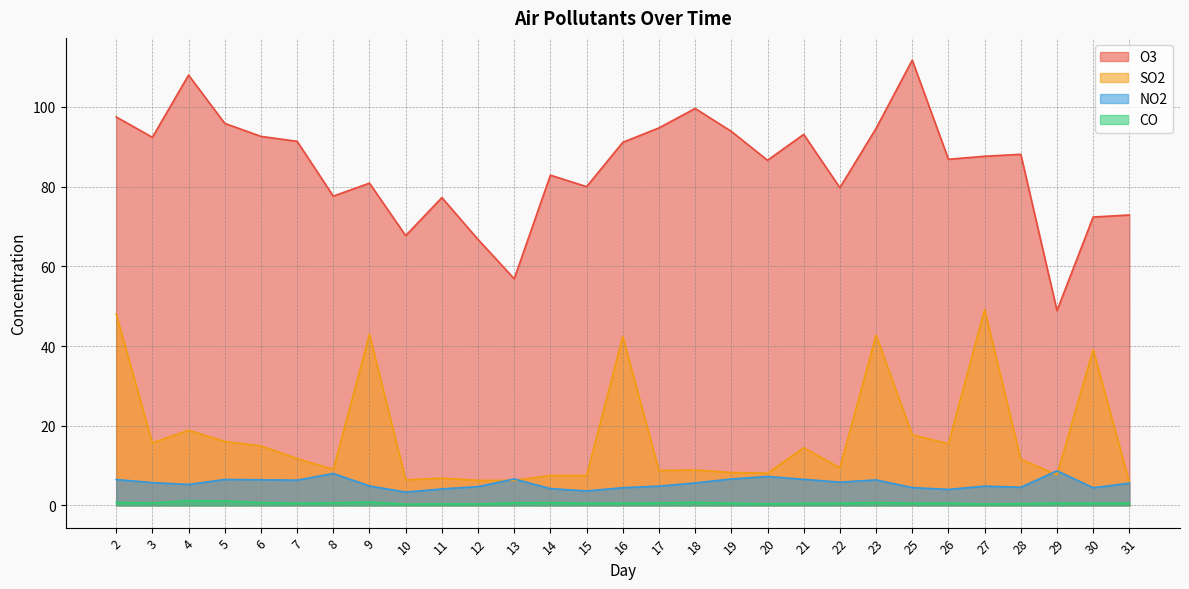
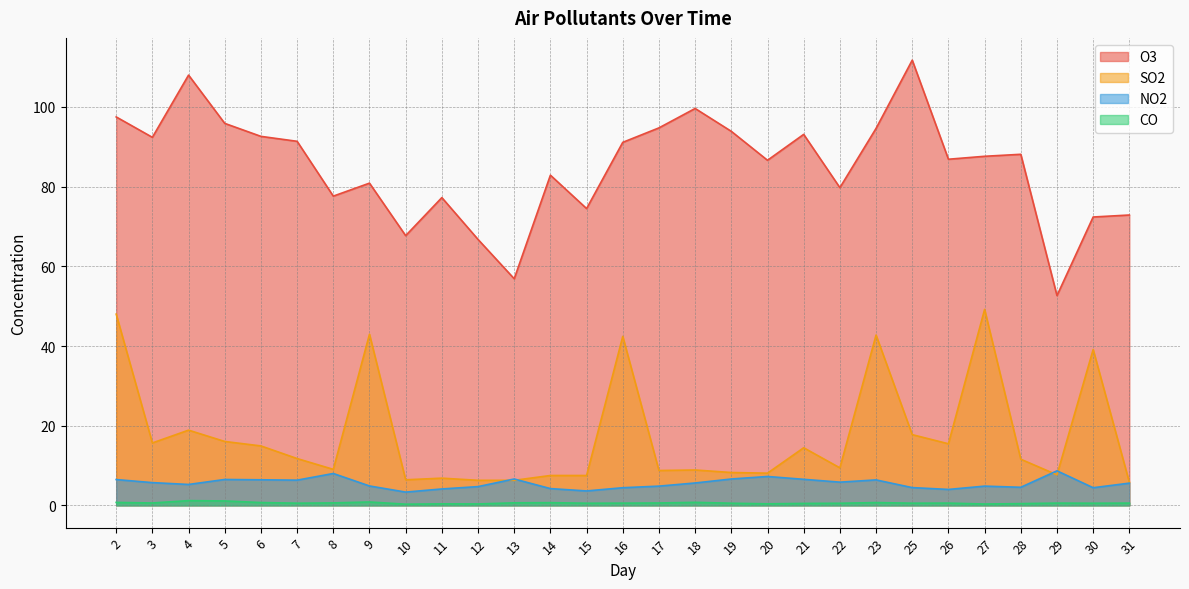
  {
    "O3": {
      "2": 98,
      "3": 92,
      "4": 108,
      "5": 96,
      "6": 93,
      "7": 91,
      "8": 78,
      "9": 81,
      "10": 68,
      "11": 77,
      "12": 67,
      "13": 57,
      "14": 83,
-     "15": 80,
+     "15": 75,
      "16": 91,
      "17": 95,
      "18": 100,
      "19": 94,
      "20": 87,
      "21": 93,
      "22": 80,
      "23": 95,
      "25": 112,
      "26": 87,
      "27": 88,
      "28": 88,
-     "29": 49,
+     "29": 53,
      "30": 72,
      "31": 73
    },
    "SO2": {
      "2": 48,
      "3": 16,
      "4": 19,
      "5": 16,
      "6": 15,
      "7": 12,
      "8": 9,
      "9": 43,
      "10": 6,
      "11": 7,
      "12": 6,
      "14": 8,
      "15": 8,
      "16": 42,
      "17": 9,
      "18": 9,
      "19": 8,
      "20": 8,
      "21": 14,
      "22": 9,
      "23": 43,
      "25": 18,
      "26": 15,
      "27": 49,
      "28": 12,
      "29": 8,
      "30": 39
    },
    "NO2": {
      "2": 6,
      "3": 6,
      "4": 5,
      "5": 7,
      "6": 6,
      "7": 6,
      "8": 8,
      "9": 5,
      "10": 3,
      "11": 4,
      "12": 5,
      "14": 4,
      "15": 4,
      "16": 4,
      "17": 5,
      "18": 6,
      "19": 7,
      "20": 7,
      "21": 7,
      "22": 6,
      "23": 6,
      "25": 4,
      "26": 4,
      "27": 5,
      "28": 5,
      "29": 9,
      "30": 4
    },
    "CO": {
      "2": 1,
      "3": 1,
      "4": 1,
      "5": 1,
      "6": 1,
      "7": 1,
      "8": 1,
      "9": 1,
      "10": 0,
      "11": 0,
      "12": 0,
      "13": 1,
      "14": 1,
      "15": 1,
      "16": 1,
      "17": 1,
      "18": 1,
      "19": 1,
      "20": 0,
      "21": 0,
      "22": 1,
      "23": 1,
      "25": 1,
      "26": 1,
      "27": 0,
      "28": 0,
      "29": 1,
      "30": 1,
      "31": 1
    }
  }
